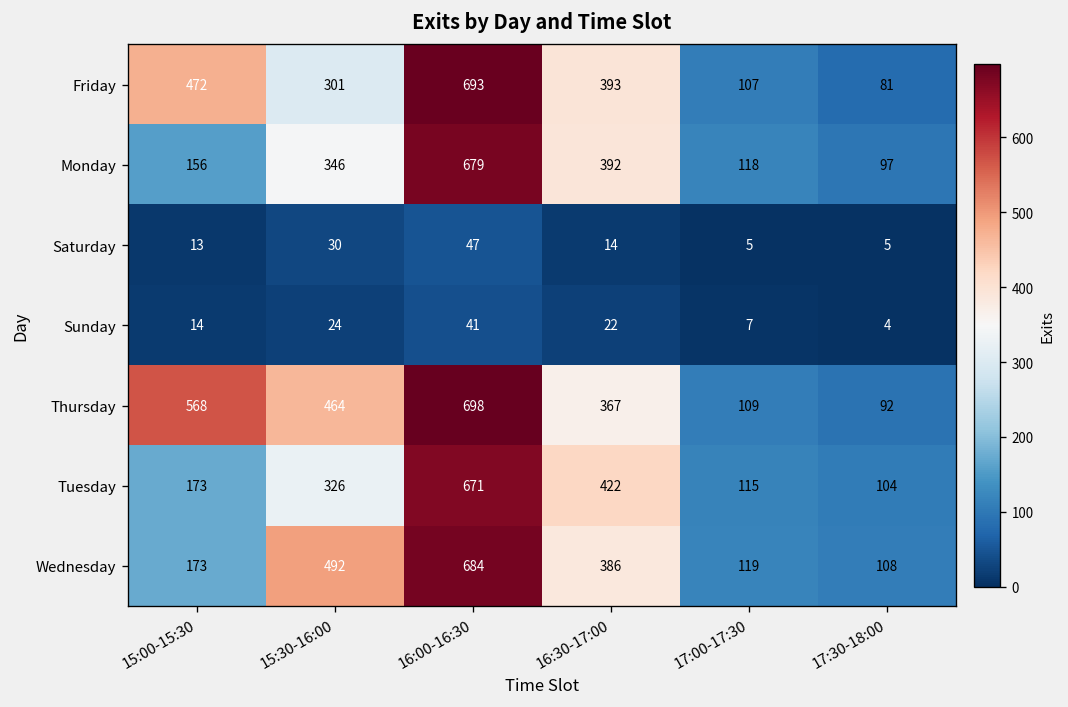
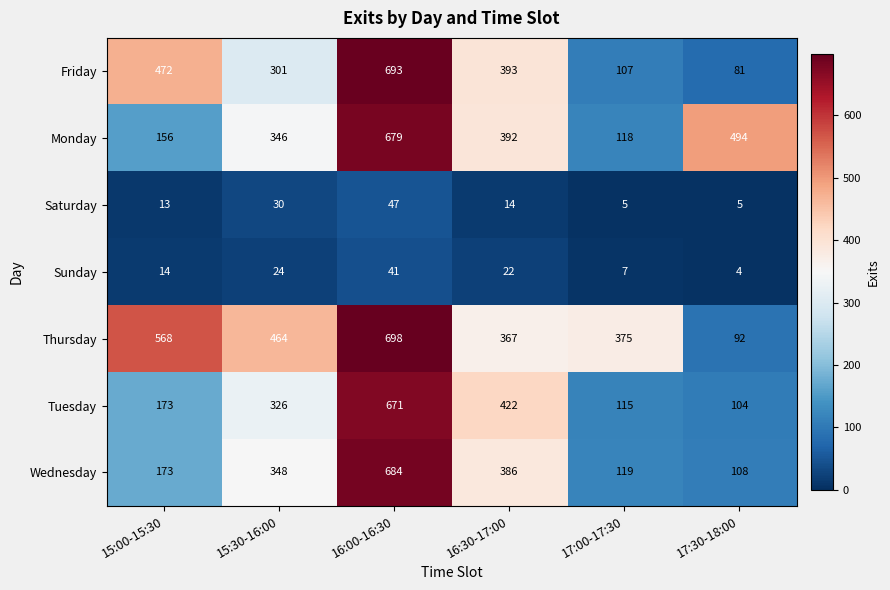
  {
    "Friday": {
      "15:00-15:30": 472,
      "15:30-16:00": 301,
      "16:00-16:30": 693,
      "16:30-17:00": 393,
      "17:00-17:30": 107,
      "17:30-18:00": 81
    },
    "Monday": {
      "15:00-15:30": 156,
      "15:30-16:00": 346,
      "16:00-16:30": 679,
      "16:30-17:00": 392,
      "17:00-17:30": 118,
-     "17:30-18:00": 97
+     "17:30-18:00": 494
    },
    "Saturday": {
      "15:00-15:30": 13,
      "15:30-16:00": 30,
      "16:00-16:30": 47,
      "16:30-17:00": 14,
      "17:00-17:30": 5,
      "17:30-18:00": 5
    },
    "Sunday": {
      "15:00-15:30": 14,
      "15:30-16:00": 24,
      "16:00-16:30": 41,
      "16:30-17:00": 22,
      "17:00-17:30": 7,
      "17:30-18:00": 4
    },
    "Thursday": {
      "15:00-15:30": 568,
      "15:30-16:00": 464,
      "16:00-16:30": 698,
      "16:30-17:00": 367,
-     "17:00-17:30": 109,
+     "17:00-17:30": 375,
      "17:30-18:00": 92
    },
    "Tuesday": {
      "15:00-15:30": 173,
      "15:30-16:00": 326,
      "16:00-16:30": 671,
      "16:30-17:00": 422,
      "17:00-17:30": 115,
      "17:30-18:00": 104
    },
    "Wednesday": {
      "15:00-15:30": 173,
-     "15:30-16:00": 492,
+     "15:30-16:00": 348,
      "16:00-16:30": 684,
      "16:30-17:00": 386,
      "17:00-17:30": 119,
      "17:30-18:00": 108
    }
  }
